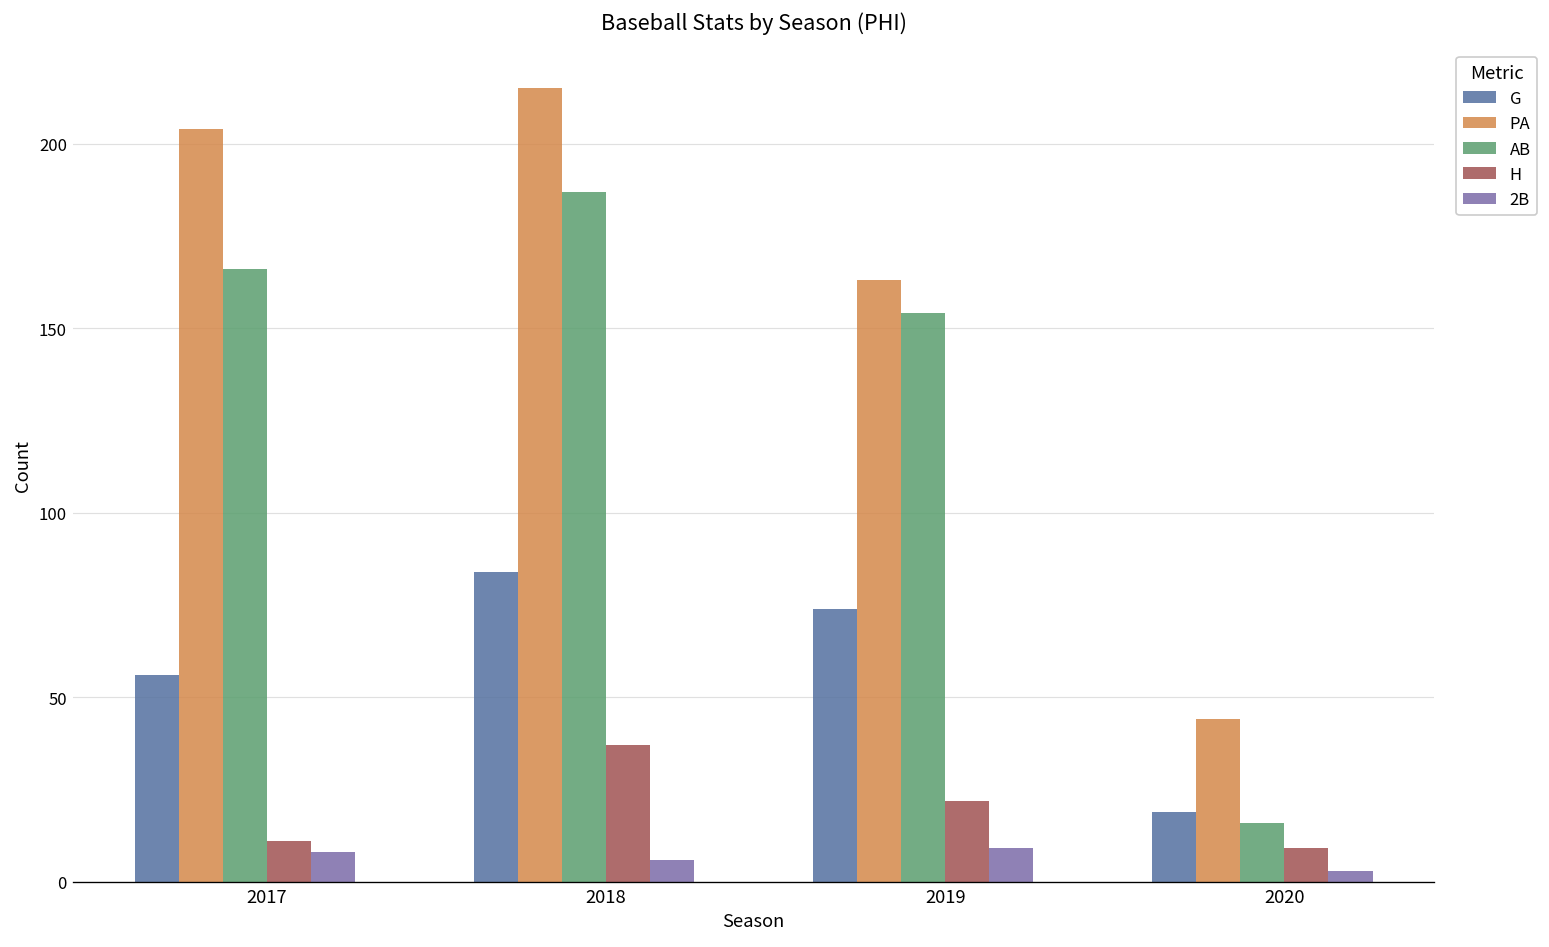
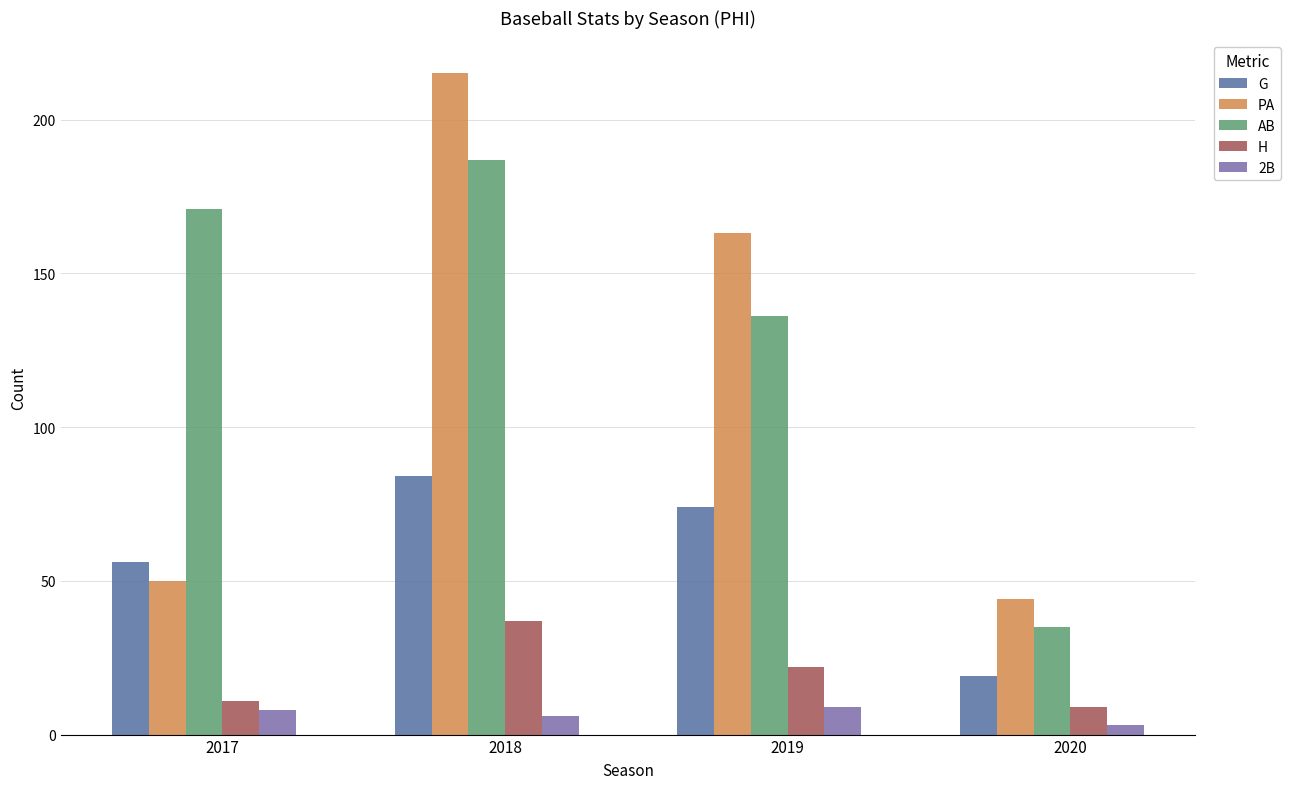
  {
    "PA": {
-     "2017": 204,
+     "2017": 50,
      "2018": 215,
      "2019": 163,
      "2020": 44
    },
    "AB": {
-     "2017": 166,
+     "2017": 171,
      "2018": 187,
-     "2019": 154,
-     "2020": 16
+     "2019": 136,
+     "2020": 35
    },
    "H": {
      "2017": 11,
      "2018": 37,
      "2019": 22,
      "2020": 9
    }
  }
